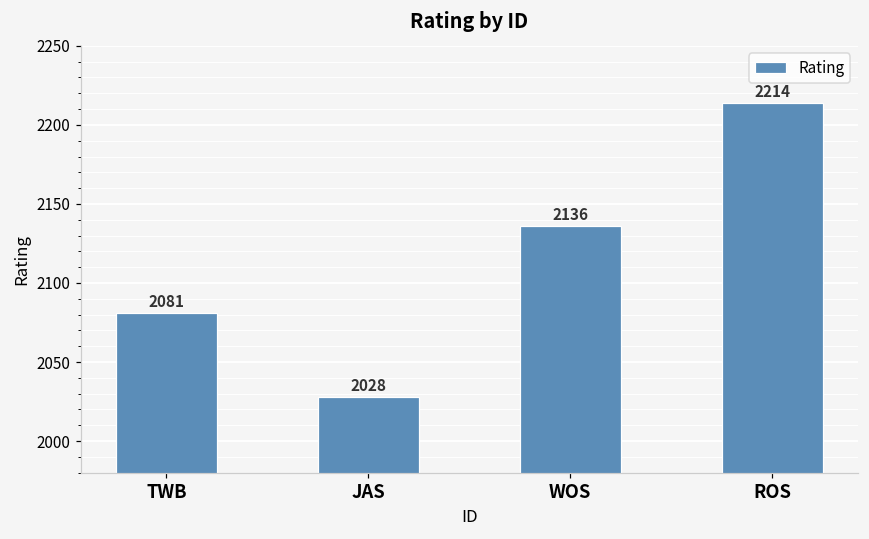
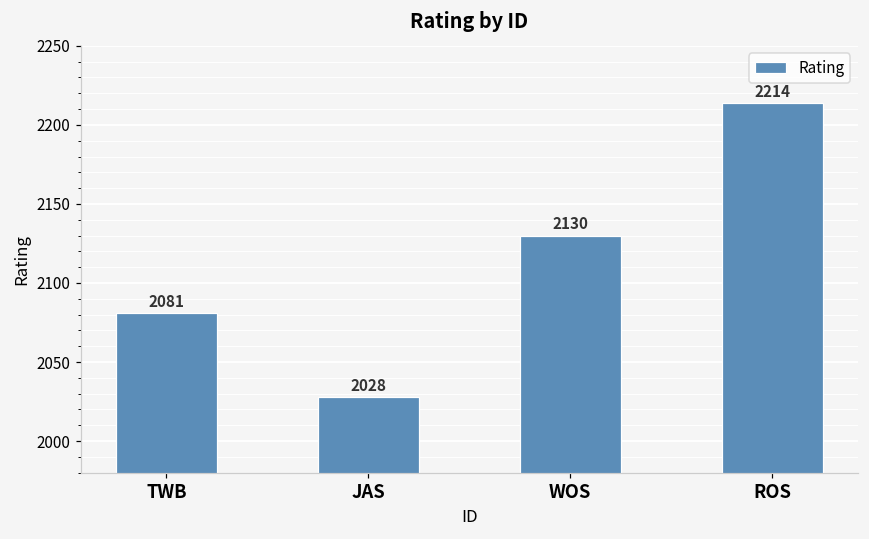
  {
    "TWB": 2081,
    "JAS": 2028,
-   "WOS": 2136,
+   "WOS": 2130,
    "ROS": 2214
  }
